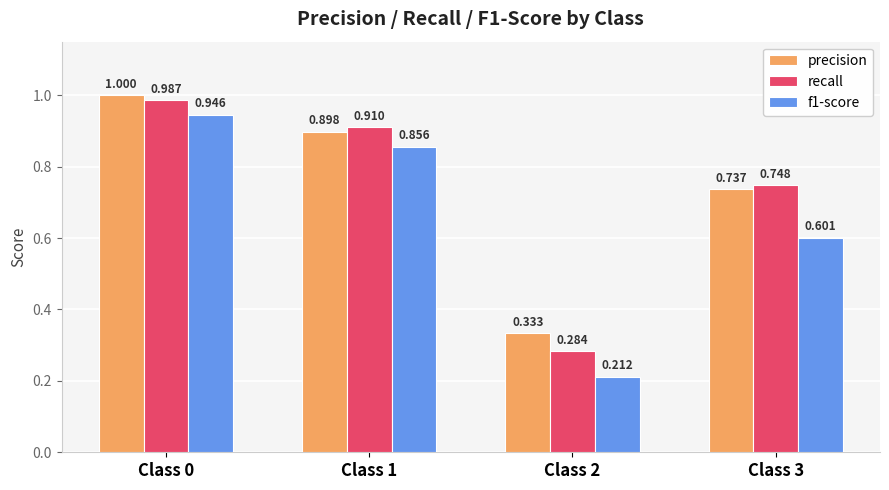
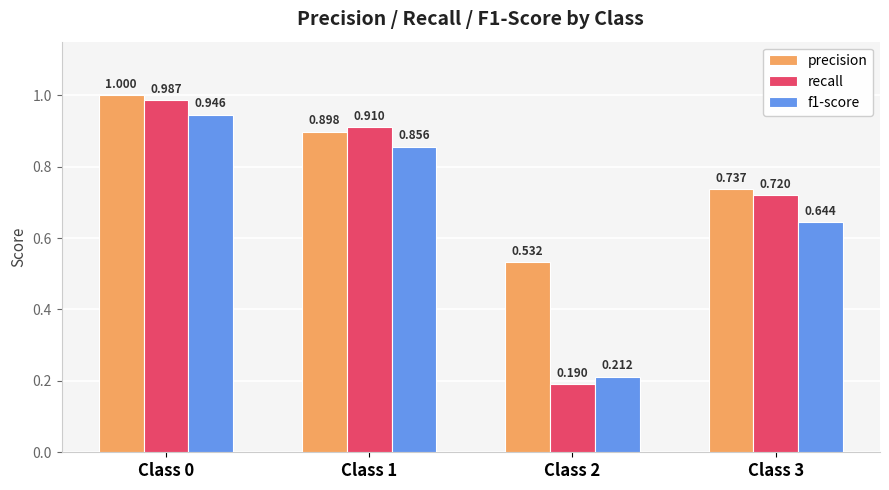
  {
    "precision": {
      "Class 0": 1.000,
      "Class 1": 0.898,
-     "Class 2": 0.333,
+     "Class 2": 0.532,
      "Class 3": 0.737
    },
    "recall": {
      "Class 0": 0.987,
      "Class 1": 0.910,
-     "Class 2": 0.284,
-     "Class 3": 0.748
+     "Class 2": 0.190,
+     "Class 3": 0.720
    },
    "f1-score": {
      "Class 0": 0.946,
      "Class 1": 0.856,
      "Class 2": 0.212,
-     "Class 3": 0.601
+     "Class 3": 0.644
    }
  }
